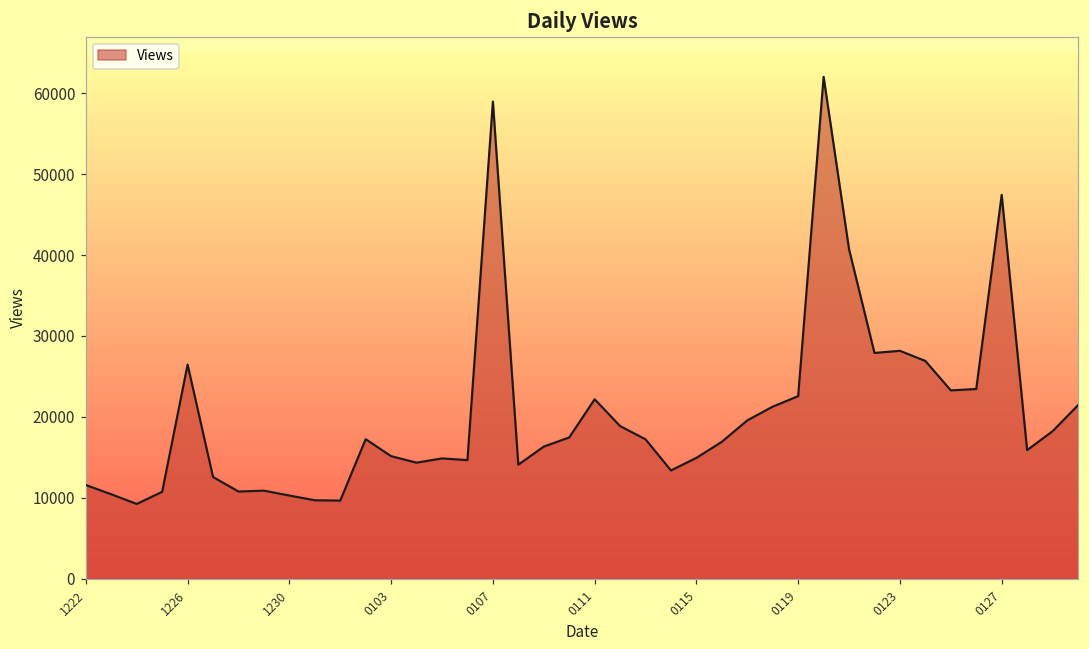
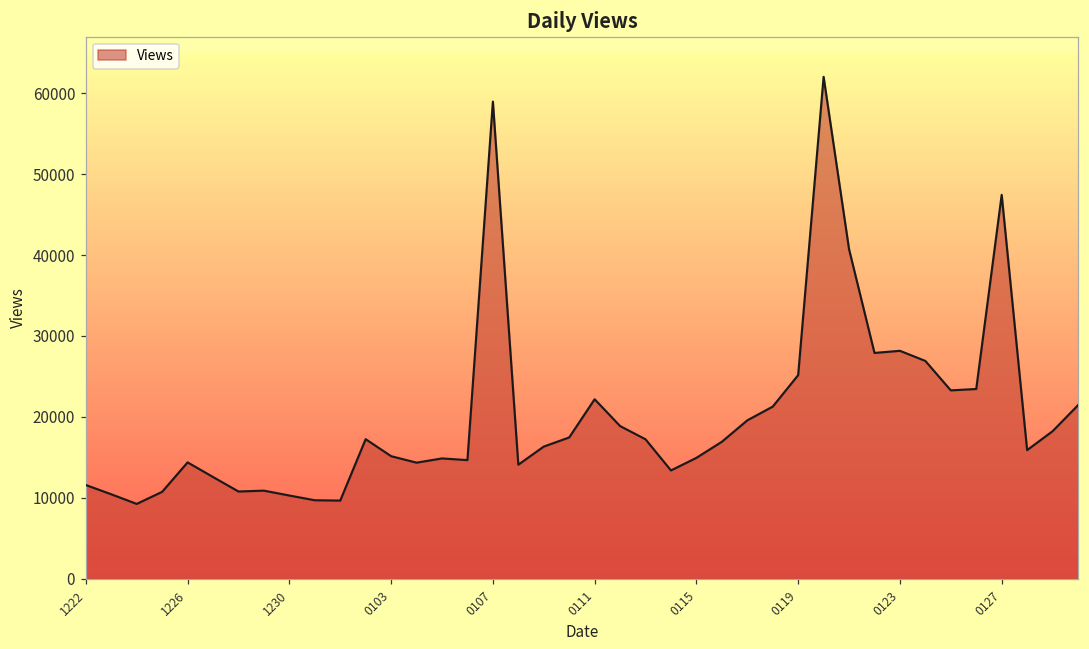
  {
    "1222": 12000,
-   "1226": 26000,
+   "1226": 14000,
    "1230": 10000,
    "0103": 15000,
    "0107": 59000,
    "0111": 22000,
    "0115": 15000,
-   "0119": 23000,
+   "0119": 25000,
    "0123": 28000,
    "0127": 47000
  }
